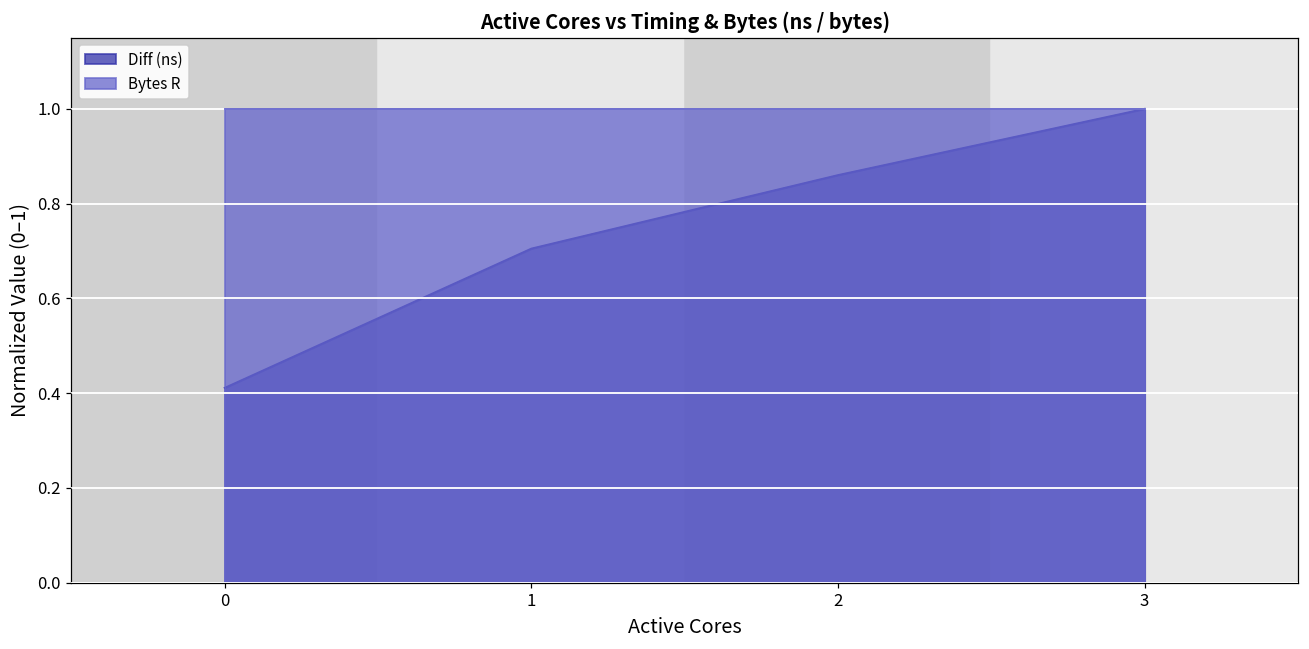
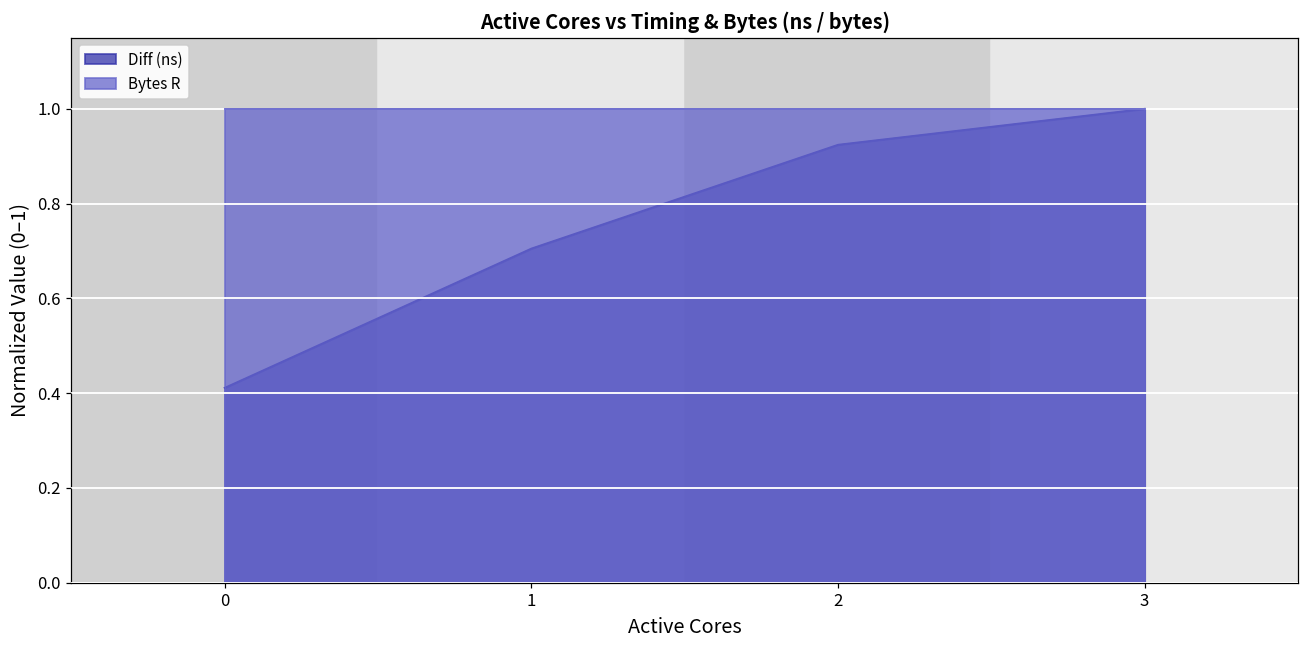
  {
    "Diff (ns)": {
      "0": 0.41,
      "1": 0.71,
-     "2": 0.86
+     "2": 0.92
    },
    "Bytes R": {
      "0": 1.00,
      "1": 1.00,
      "2": 1.00
    }
  }
